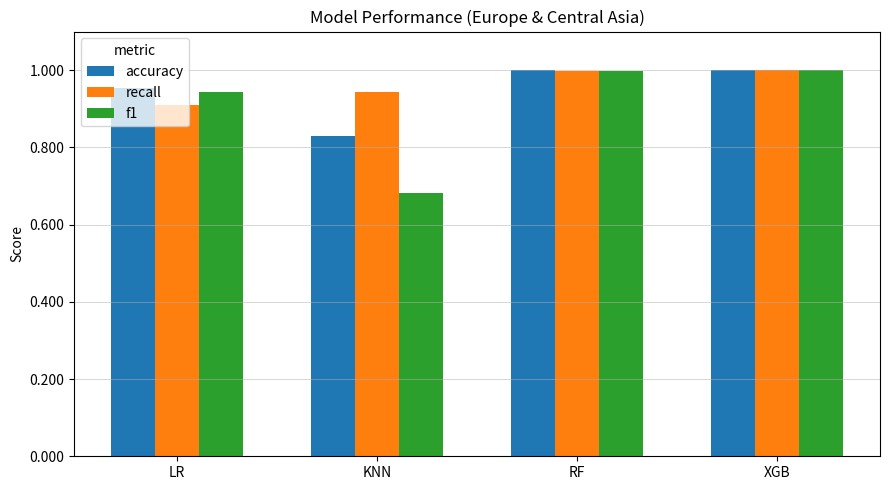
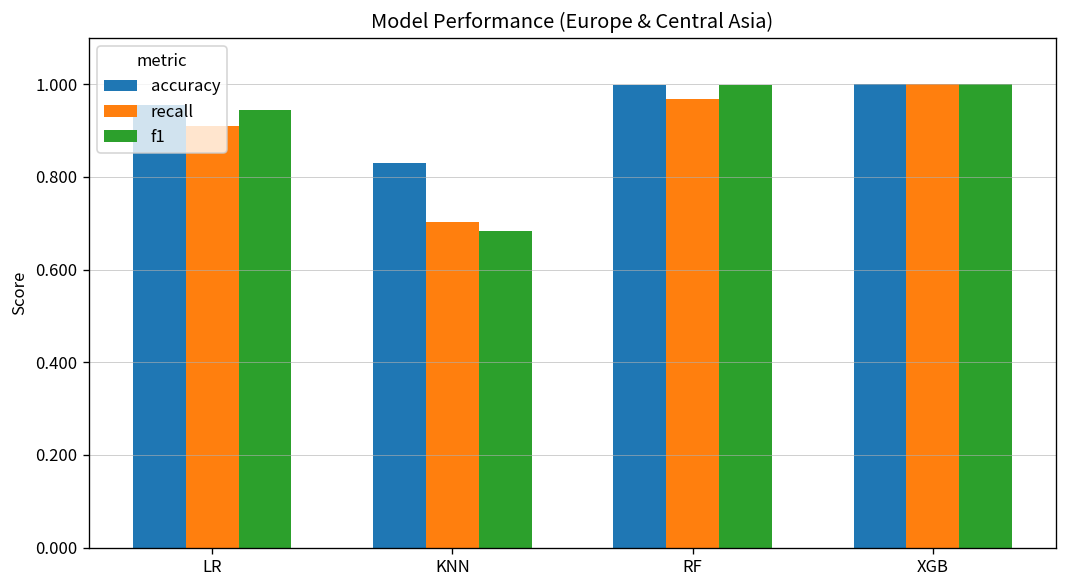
  {
    "accuracy": {
      "KNN": 0.83,
      "RF": 1.00,
      "XGB": 1.00
    },
    "recall": {
-     "KNN": 0.94,
-     "RF": 1.00,
+     "KNN": 0.70,
+     "RF": 0.97,
      "XGB": 1.00
    },
    "f1": {
      "LR": 0.94,
      "KNN": 0.68,
      "RF": 1.00,
      "XGB": 1.00
    }
  }
